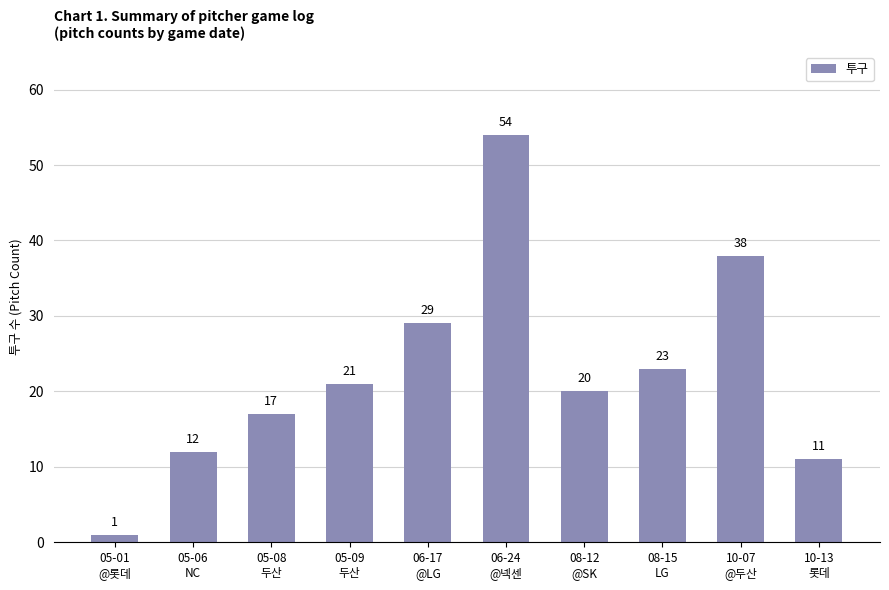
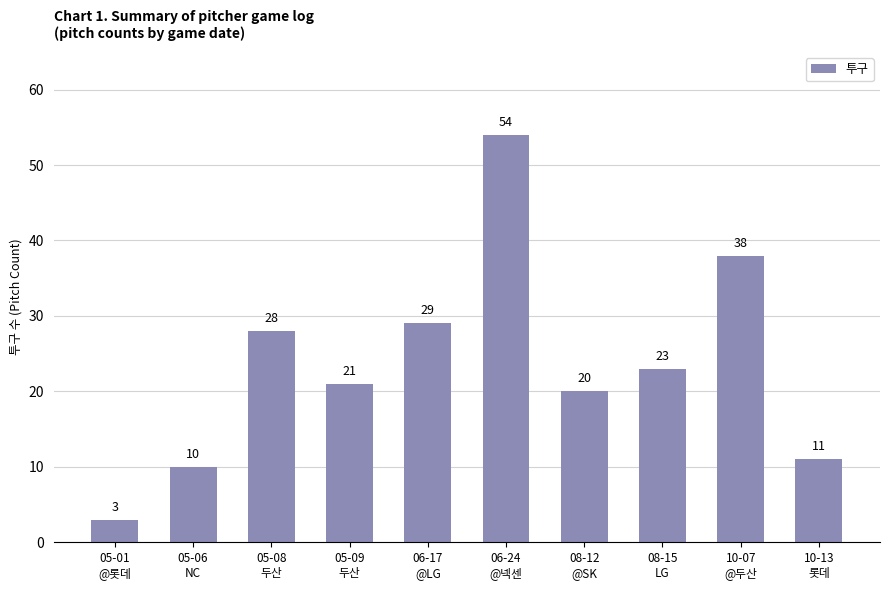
  {
-   "05-01 @롯데": 1,
-   "05-06 NC": 12,
-   "05-08 두산": 17,
+   "05-01 @롯데": 3,
+   "05-06 NC": 10,
+   "05-08 두산": 28,
    "05-09 두산": 21,
    "06-17 @LG": 29,
    "06-24 @넥센": 54,
    "08-12 @SK": 20,
    "08-15 LG": 23,
    "10-07 @두산": 38,
    "10-13 롯데": 11
  }
